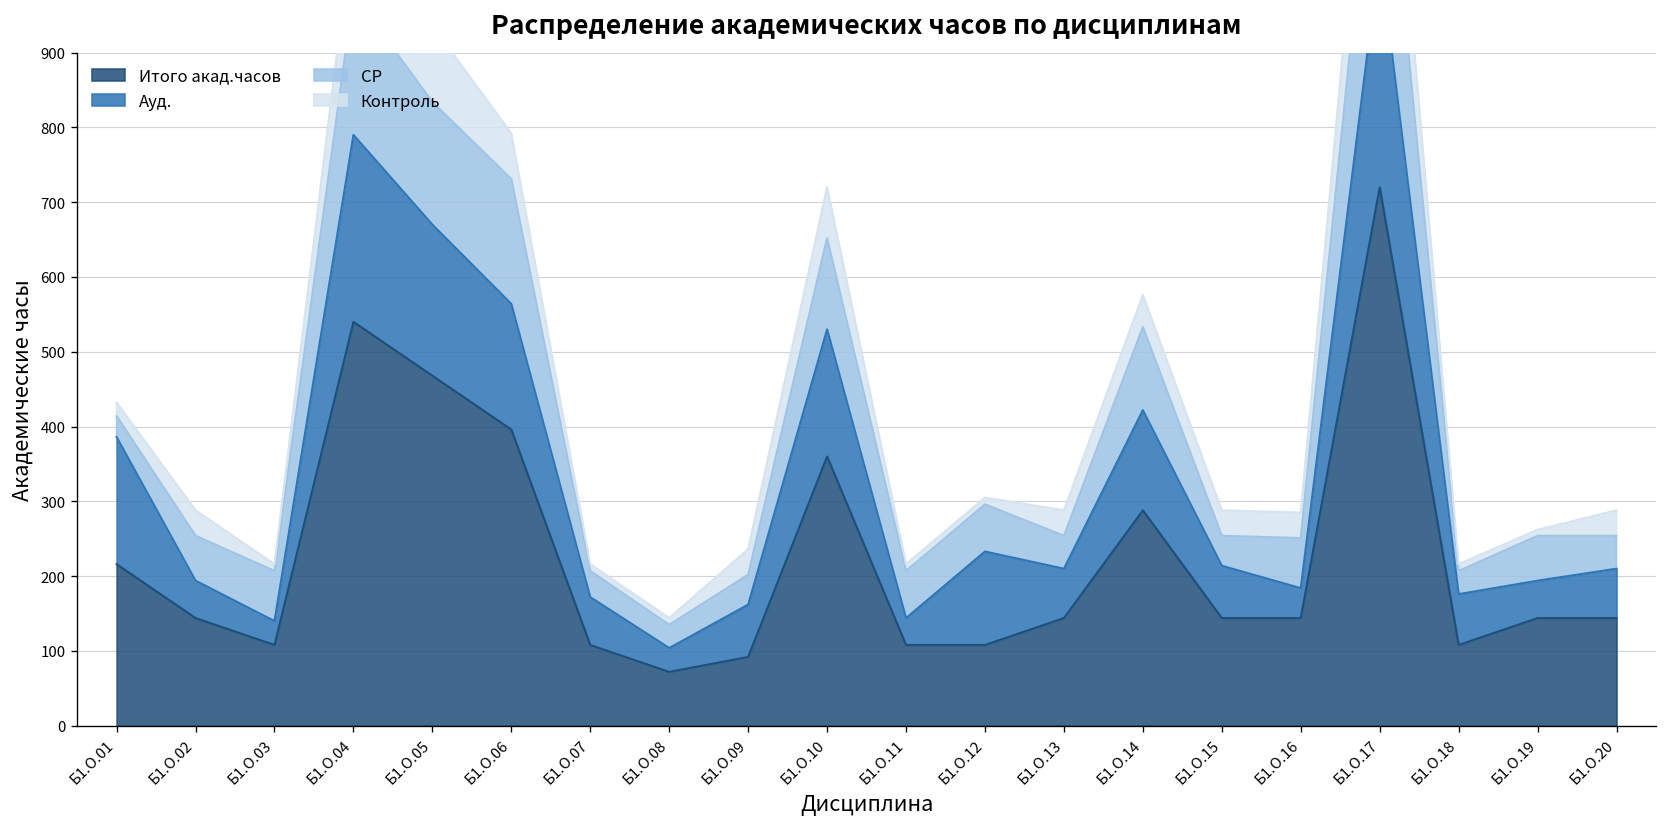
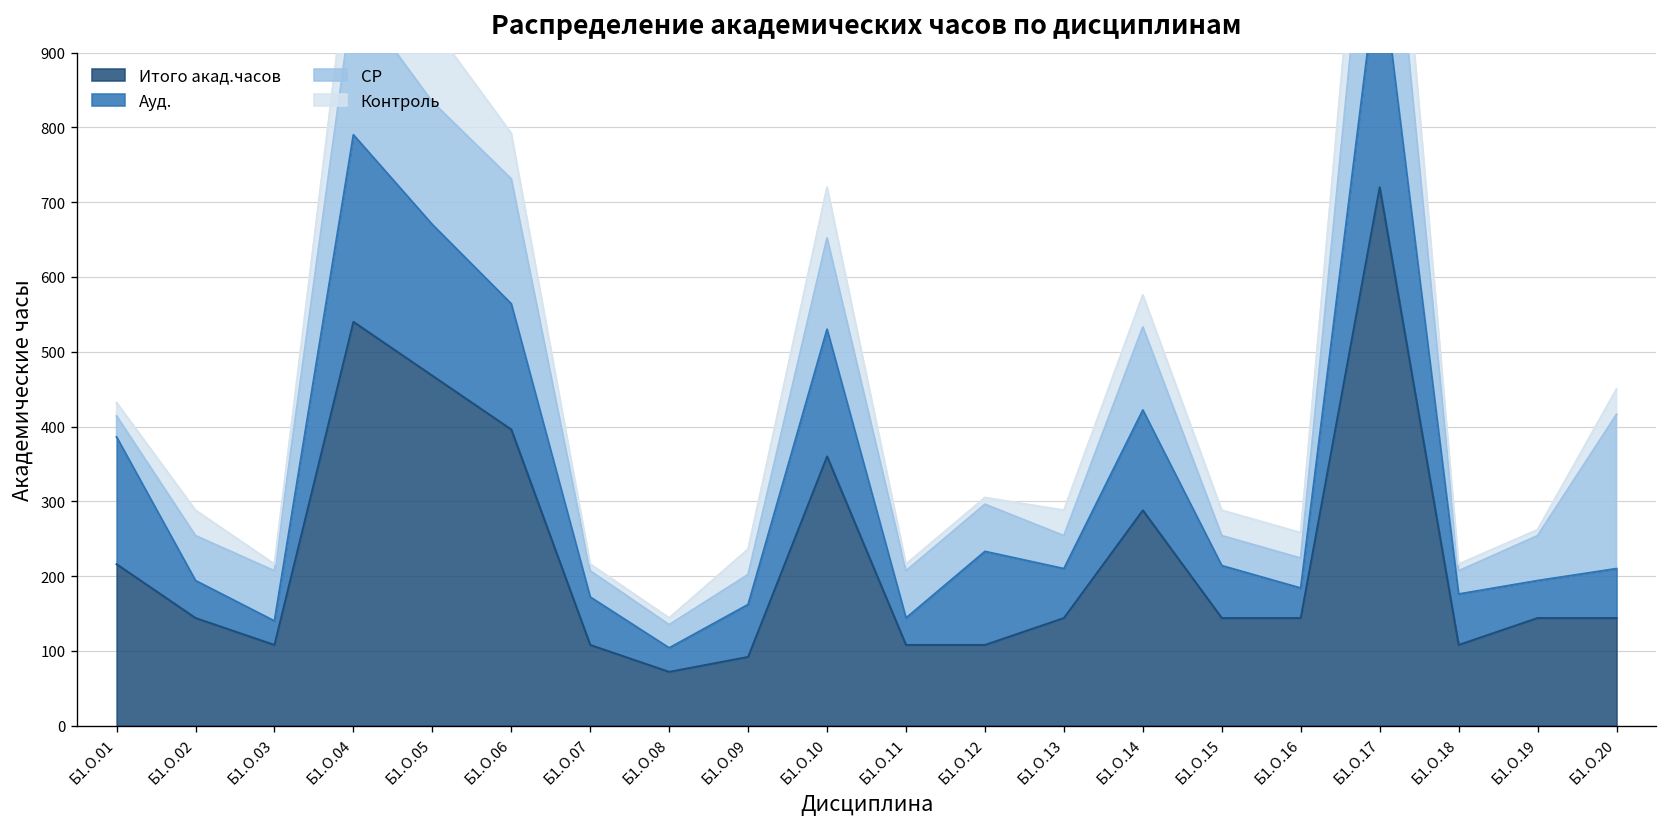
  {
    "Итого акад.часов": {
      "Б1.О.01": 220,
      "Б1.О.02": 140,
      "Б1.О.03": 110,
      "Б1.О.04": 540,
      "Б1.О.05": 470,
      "Б1.О.06": 400,
      "Б1.О.07": 110,
      "Б1.О.08": 70,
      "Б1.О.09": 90,
      "Б1.О.10": 360,
      "Б1.О.11": 110,
      "Б1.О.12": 110,
      "Б1.О.13": 140,
      "Б1.О.14": 290,
      "Б1.О.15": 140,
      "Б1.О.16": 140,
      "Б1.О.17": 720,
      "Б1.О.18": 110,
      "Б1.О.19": 140,
      "Б1.О.20": 140
    },
    "Ауд.": {
      "Б1.О.01": 170,
      "Б1.О.02": 50,
      "Б1.О.03": 30,
      "Б1.О.04": 250,
      "Б1.О.05": 200,
      "Б1.О.06": 170,
      "Б1.О.07": 60,
      "Б1.О.08": 30,
      "Б1.О.09": 70,
      "Б1.О.10": 170,
      "Б1.О.11": 40,
      "Б1.О.12": 130,
      "Б1.О.13": 70,
      "Б1.О.14": 130,
      "Б1.О.15": 70,
      "Б1.О.16": 40,
      "Б1.О.18": 70,
      "Б1.О.19": 50,
      "Б1.О.20": 70
    },
    "СР": {
      "Б1.О.01": 30,
      "Б1.О.02": 60,
      "Б1.О.03": 70,
      "Б1.О.05": 160,
      "Б1.О.06": 170,
      "Б1.О.07": 40,
      "Б1.О.08": 30,
      "Б1.О.09": 40,
      "Б1.О.10": 120,
      "Б1.О.11": 60,
      "Б1.О.12": 60,
      "Б1.О.13": 40,
      "Б1.О.14": 110,
      "Б1.О.15": 40,
-     "Б1.О.16": 70,
+     "Б1.О.16": 40,
      "Б1.О.18": 30,
      "Б1.О.19": 60,
-     "Б1.О.20": 40
+     "Б1.О.20": 210
    },
    "Контроль": {
      "Б1.О.01": 20,
      "Б1.О.02": 30,
      "Б1.О.03": 10,
      "Б1.О.06": 60,
      "Б1.О.07": 10,
      "Б1.О.08": 10,
      "Б1.О.09": 30,
      "Б1.О.10": 70,
      "Б1.О.11": 10,
      "Б1.О.12": 10,
      "Б1.О.13": 30,
      "Б1.О.14": 40,
      "Б1.О.15": 30,
      "Б1.О.16": 30,
      "Б1.О.18": 10,
      "Б1.О.19": 10,
      "Б1.О.20": 30
    }
  }
